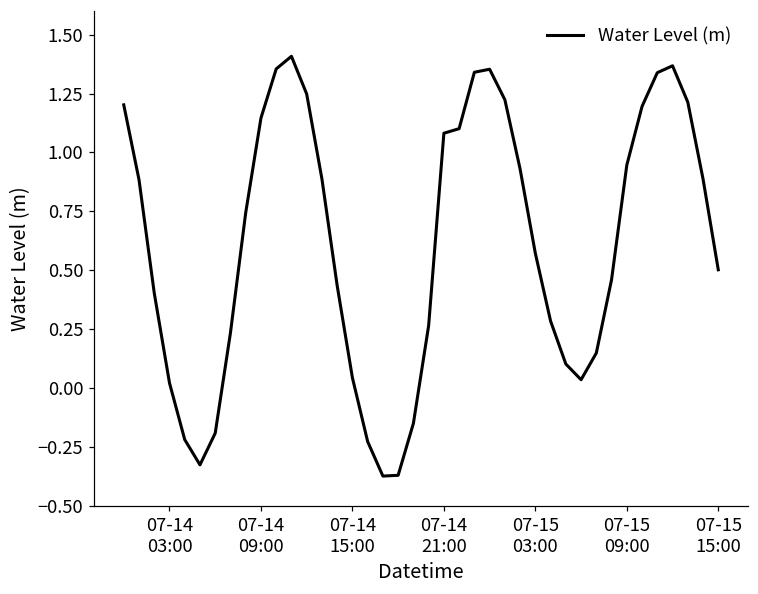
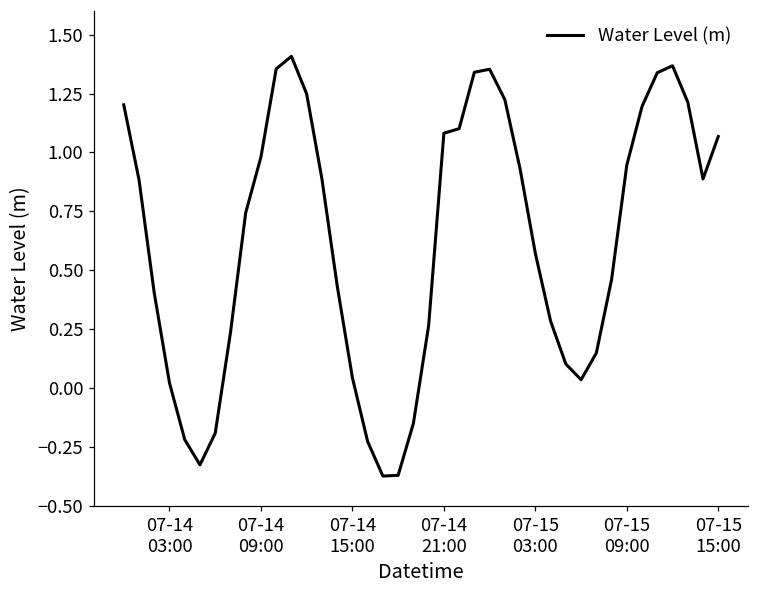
  {
    "07-14 03:00": 0.02,
-   "07-14 09:00": 1.15,
+   "07-14 09:00": 0.98,
    "07-14 15:00": 0.04,
    "07-14 21:00": 1.08,
    "07-15 03:00": 0.57,
    "07-15 09:00": 0.95,
-   "07-15 15:00": 0.50
+   "07-15 15:00": 1.07
  }
